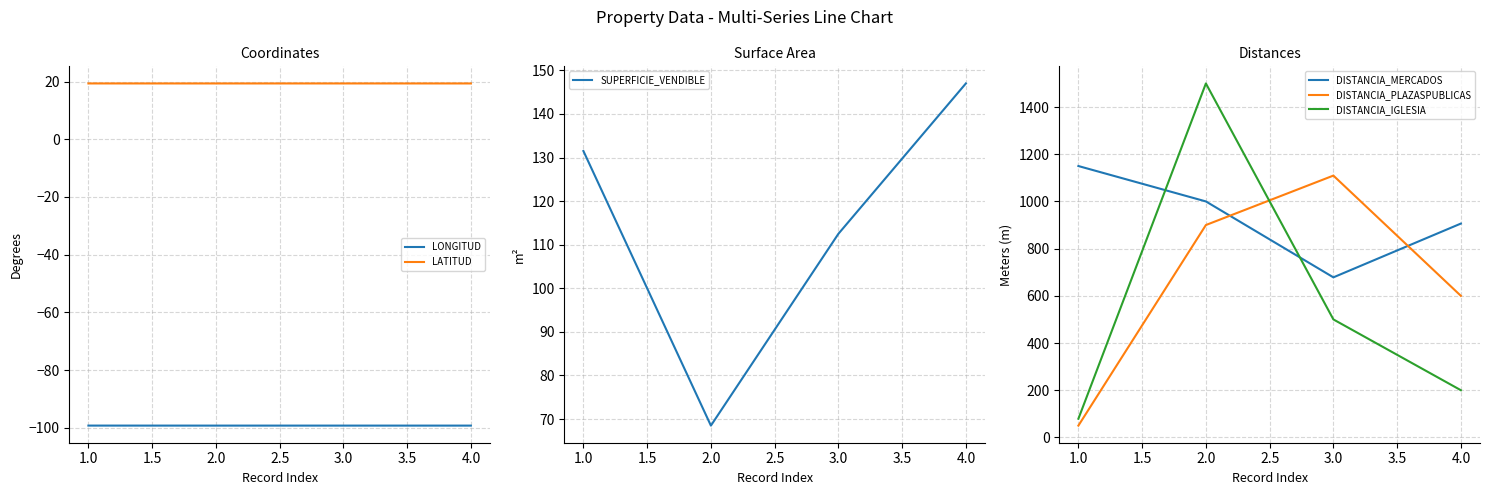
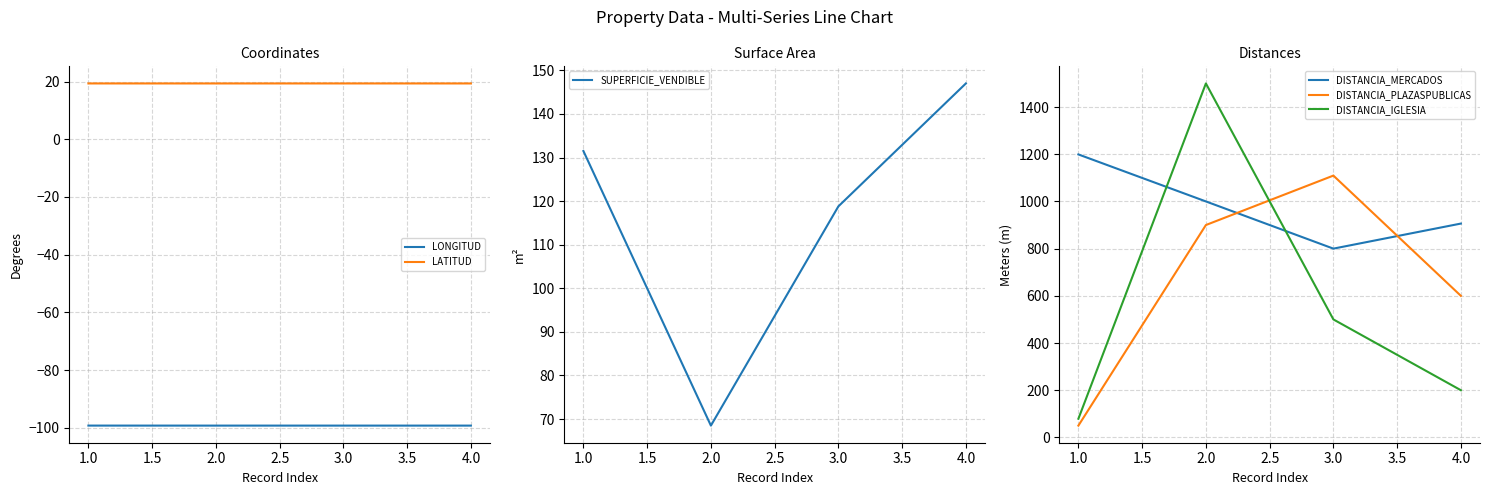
  {
    "Coordinates": {
      "LONGITUD": {
        "1.0": -99,
        "2.0": -99,
        "3.0": -99,
        "4.0": -99
      },
      "LATITUD": {
        "1.0": 19,
        "2.0": 19,
        "3.0": 19,
        "4.0": 19
      }
    },
    "Surface Area": {
      "1.0": 132,
      "2.0": 69,
-     "3.0": 113,
+     "3.0": 119,
      "4.0": 147
    },
    "Distances": {
      "DISTANCIA_MERCADOS": {
-       "1.0": 1150,
+       "1.0": 1200,
        "2.0": 1000,
-       "3.0": 680,
+       "3.0": 800,
        "4.0": 910
      },
      "DISTANCIA_PLAZASPUBLICAS": {
        "1.0": 50,
        "2.0": 900,
        "3.0": 1110,
        "4.0": 600
      },
      "DISTANCIA_IGLESIA": {
        "1.0": 80,
        "2.0": 1500,
        "3.0": 500,
        "4.0": 200
      }
    }
  }
